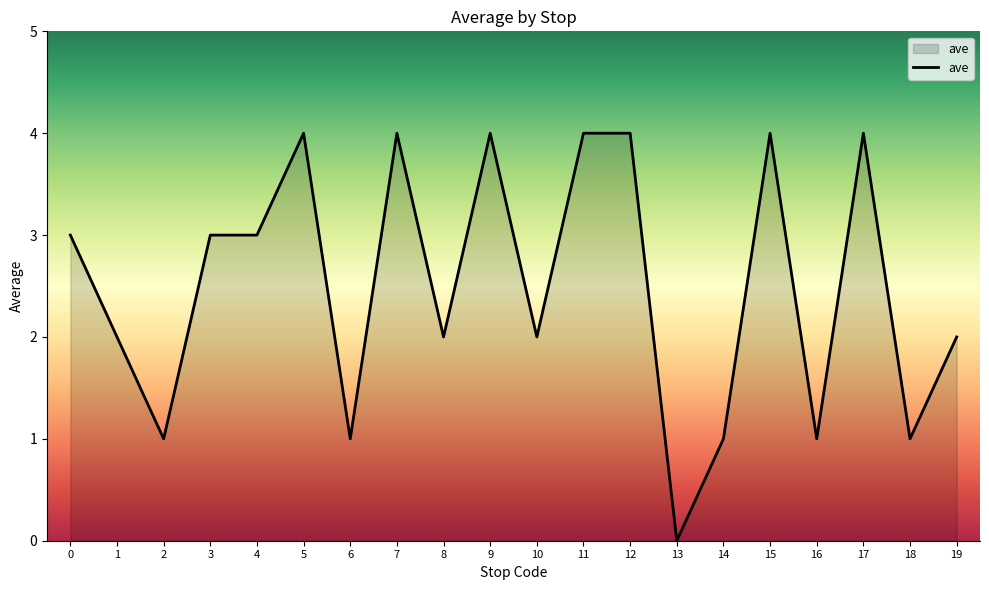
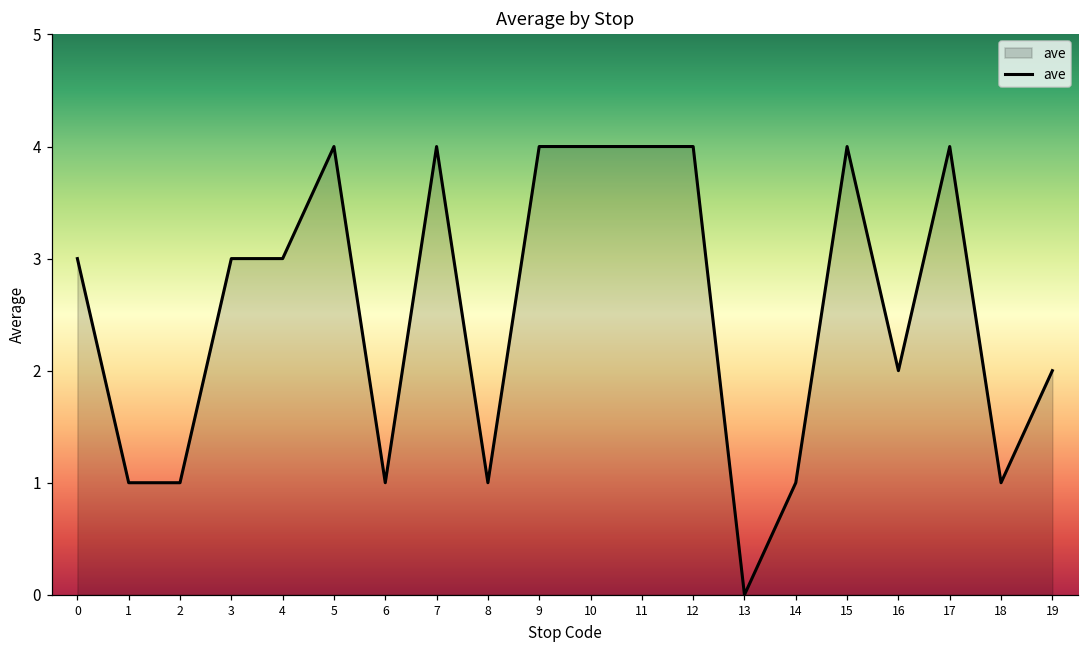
  {
    "0": 3,
-   "1": 2,
+   "1": 1,
    "2": 1,
    "3": 3,
    "4": 3,
    "5": 4,
    "6": 1,
    "7": 4,
-   "8": 2,
+   "8": 1,
    "9": 4,
-   "10": 2,
+   "10": 4,
    "11": 4,
    "12": 4,
    "13": 0,
    "14": 1,
    "15": 4,
-   "16": 1,
+   "16": 2,
    "17": 4,
    "18": 1,
    "19": 2
  }
